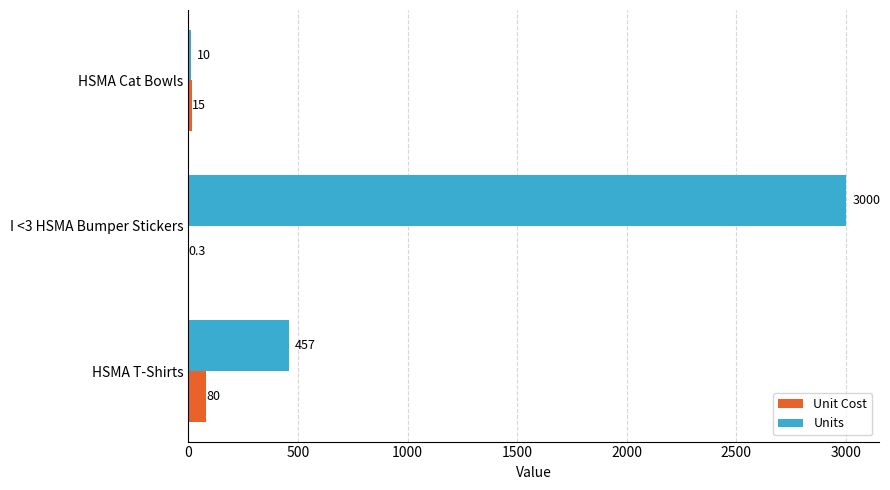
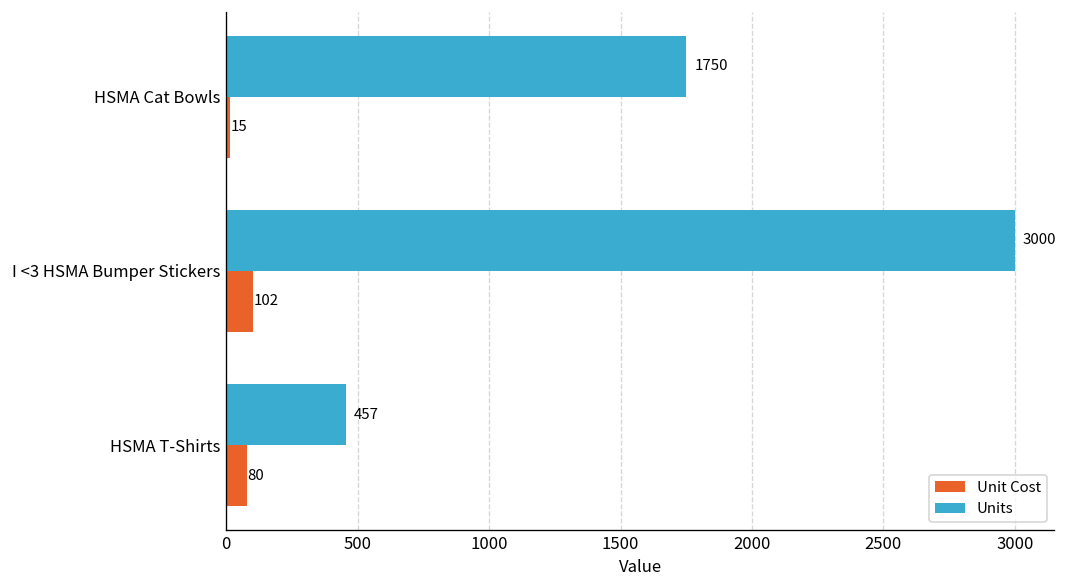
  {
    "Unit Cost": {
      "HSMA Cat Bowls": 15,
-     "I <3 HSMA Bumper Stickers": 0.3,
+     "I <3 HSMA Bumper Stickers": 102,
      "HSMA T-Shirts": 80
    },
    "Units": {
-     "HSMA Cat Bowls": 10,
+     "HSMA Cat Bowls": 1750,
      "I <3 HSMA Bumper Stickers": 3000,
      "HSMA T-Shirts": 457
    }
  }
